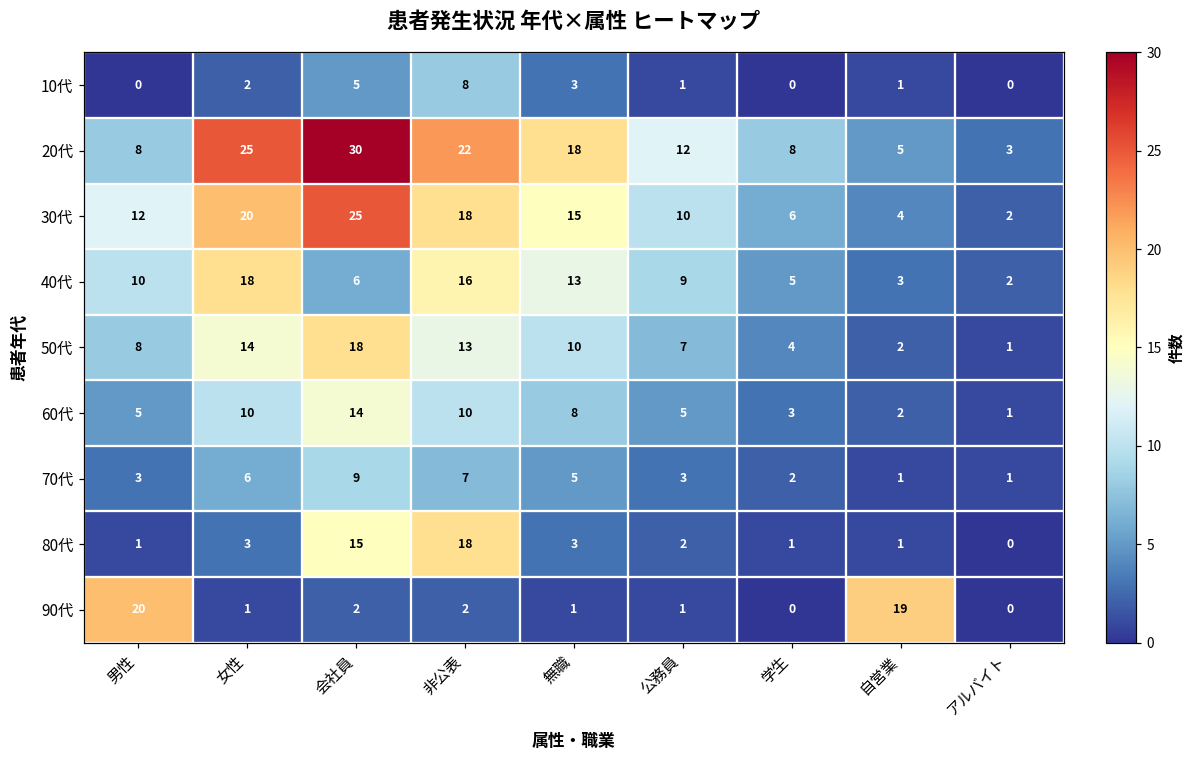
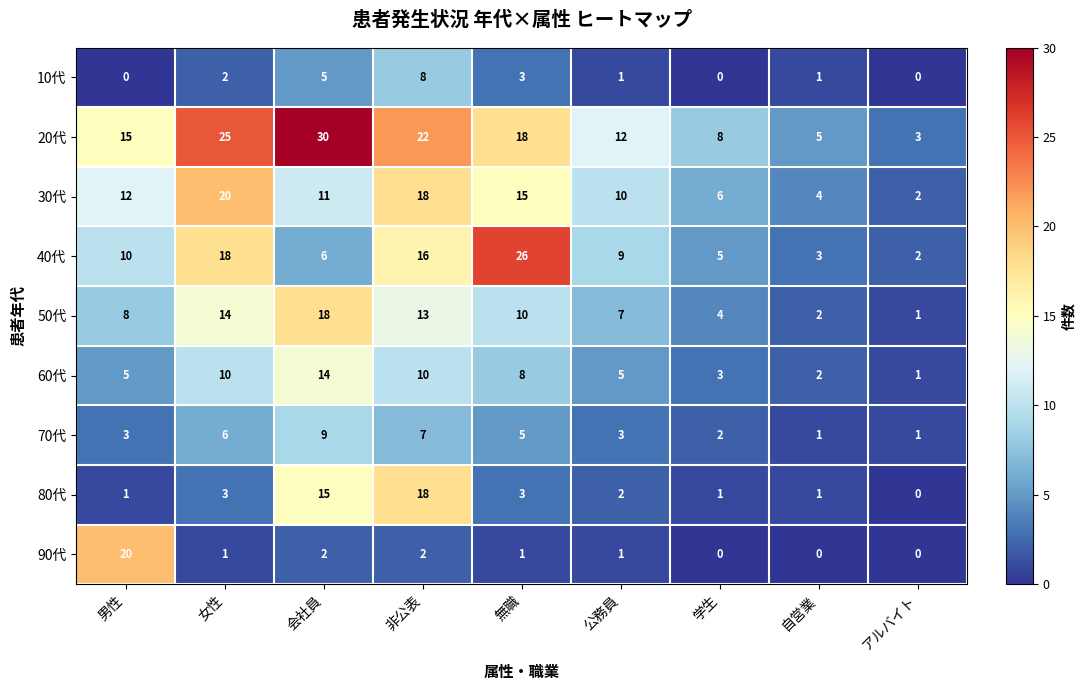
  {
    "10代": {
      "男性": 0,
      "女性": 2,
      "会社員": 5,
      "非公表": 8,
      "無職": 3,
      "公務員": 1,
      "学生": 0,
      "自営業": 1,
      "アルバイト": 0
    },
    "20代": {
-     "男性": 8,
+     "男性": 15,
      "女性": 25,
      "会社員": 30,
      "非公表": 22,
      "無職": 18,
      "公務員": 12,
      "学生": 8,
      "自営業": 5,
      "アルバイト": 3
    },
    "30代": {
      "男性": 12,
      "女性": 20,
-     "会社員": 25,
+     "会社員": 11,
      "非公表": 18,
      "無職": 15,
      "公務員": 10,
      "学生": 6,
      "自営業": 4,
      "アルバイト": 2
    },
    "40代": {
      "男性": 10,
      "女性": 18,
      "会社員": 6,
      "非公表": 16,
-     "無職": 13,
+     "無職": 26,
      "公務員": 9,
      "学生": 5,
      "自営業": 3,
      "アルバイト": 2
    },
    "50代": {
      "男性": 8,
      "女性": 14,
      "会社員": 18,
      "非公表": 13,
      "無職": 10,
      "公務員": 7,
      "学生": 4,
      "自営業": 2,
      "アルバイト": 1
    },
    "60代": {
      "男性": 5,
      "女性": 10,
      "会社員": 14,
      "非公表": 10,
      "無職": 8,
      "公務員": 5,
      "学生": 3,
      "自営業": 2,
      "アルバイト": 1
    },
    "70代": {
      "男性": 3,
      "女性": 6,
      "会社員": 9,
      "非公表": 7,
      "無職": 5,
      "公務員": 3,
      "学生": 2,
      "自営業": 1,
      "アルバイト": 1
    },
    "80代": {
      "男性": 1,
      "女性": 3,
      "会社員": 15,
      "非公表": 18,
      "無職": 3,
      "公務員": 2,
      "学生": 1,
      "自営業": 1,
      "アルバイト": 0
    },
    "90代": {
      "男性": 20,
      "女性": 1,
      "会社員": 2,
      "非公表": 2,
      "無職": 1,
      "公務員": 1,
      "学生": 0,
-     "自営業": 19,
+     "自営業": 0,
      "アルバイト": 0
    }
  }
